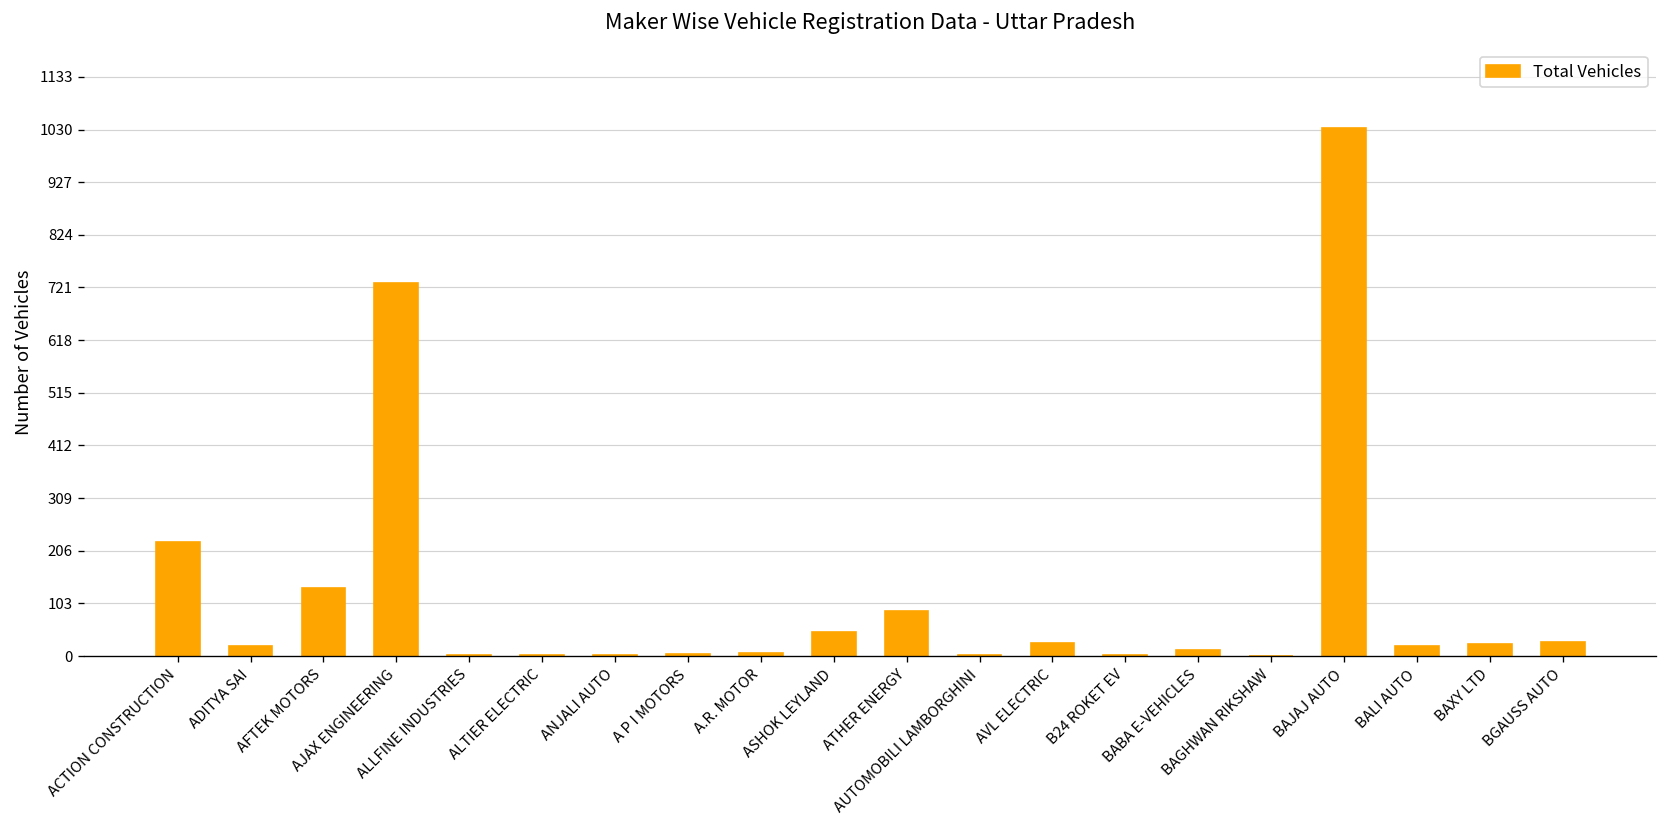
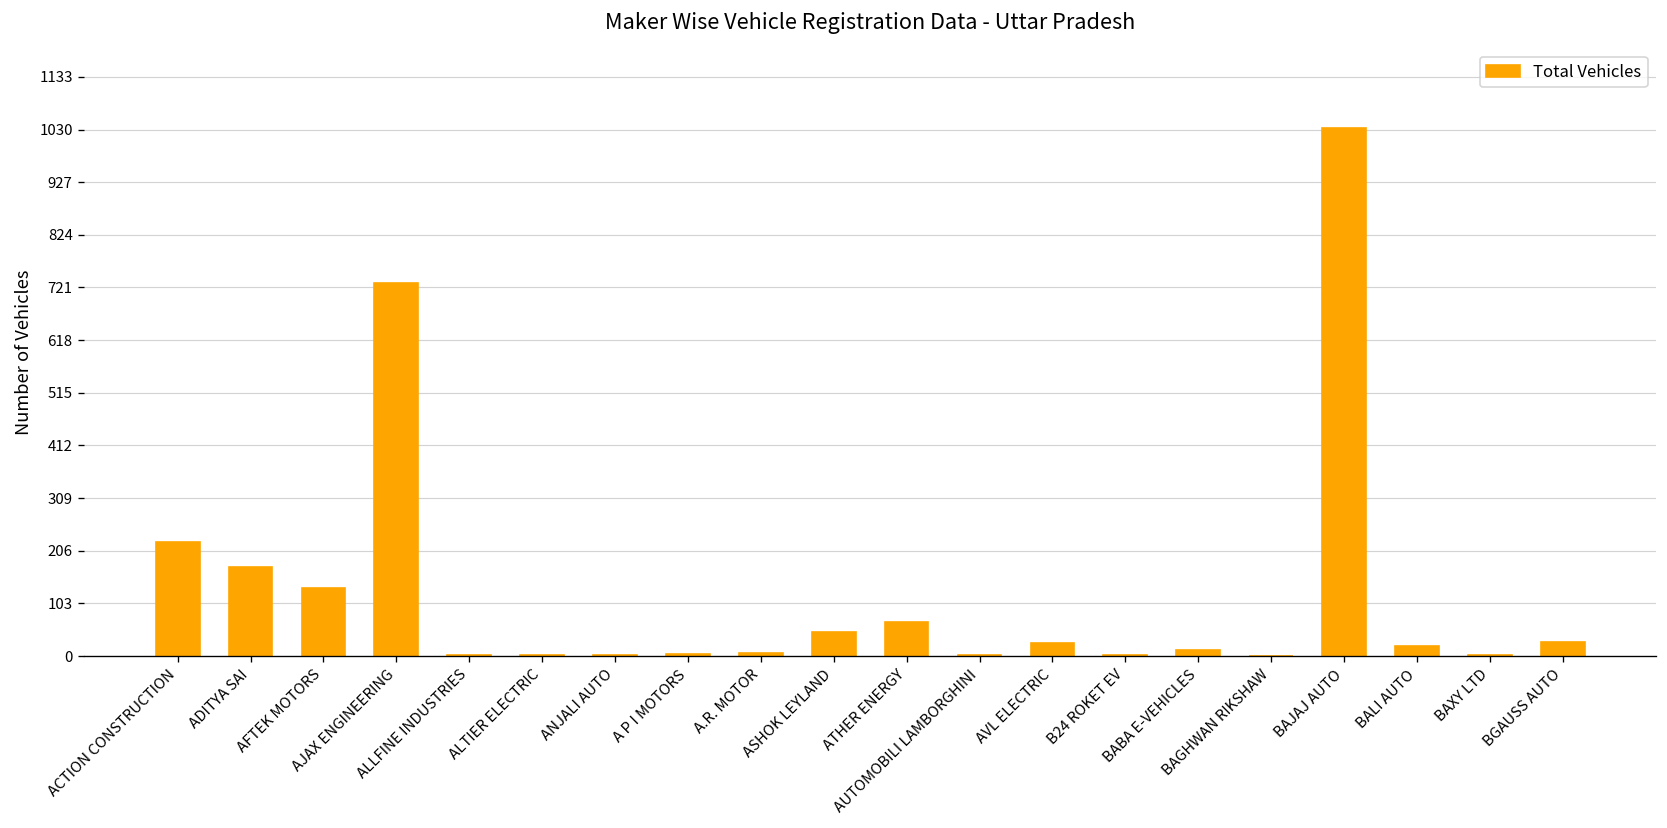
  {
    "ACTION CONSTRUCTION": 220,
-   "ADITYA SAI": 20,
+   "ADITYA SAI": 170,
    "AFTEK MOTORS": 130,
    "AJAX ENGINEERING": 730,
    "ASHOK LEYLAND": 50,
-   "ATHER ENERGY": 90,
+   "ATHER ENERGY": 70,
    "AVL ELECTRIC": 30,
    "BABA E-VEHICLES": 10,
    "BAJAJ AUTO": 1030,
    "BALI AUTO": 20,
-   "BAXY LTD": 20,
+   "BAXY LTD": 0,
    "BGAUSS AUTO": 30
  }
